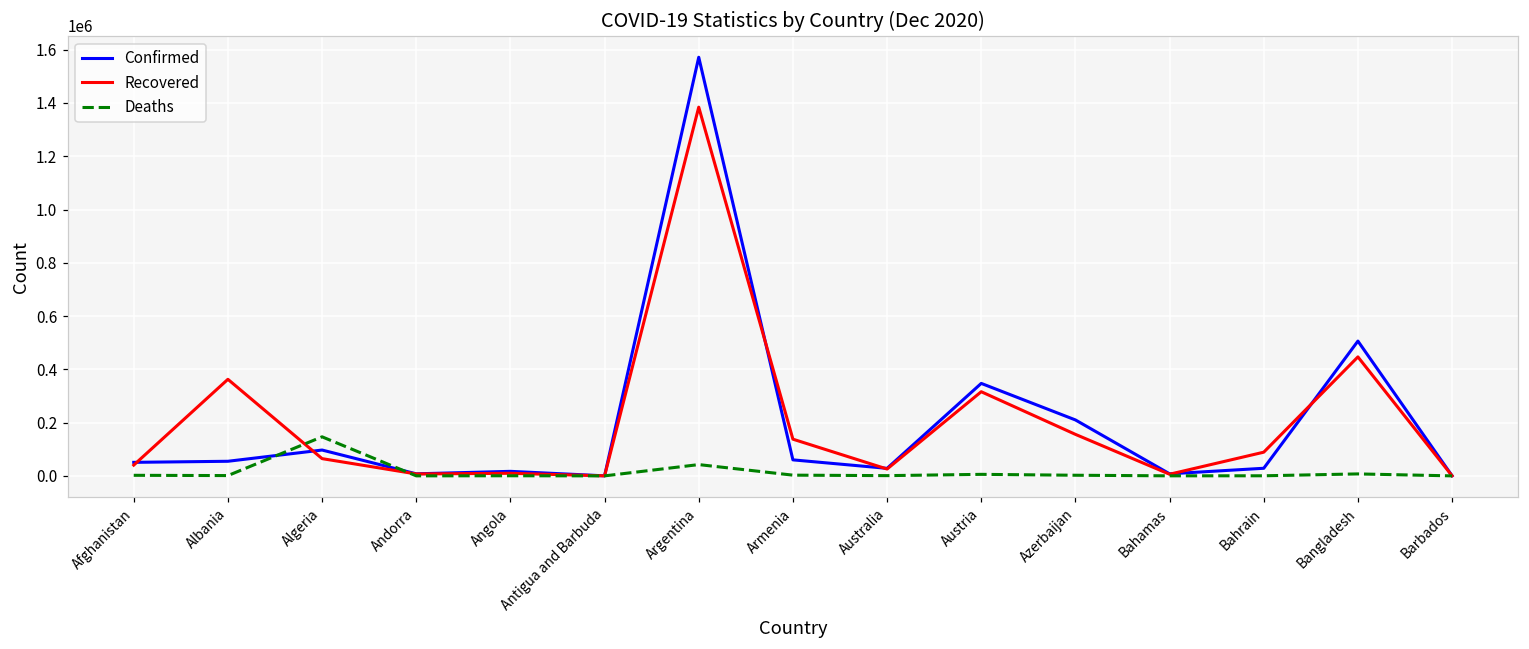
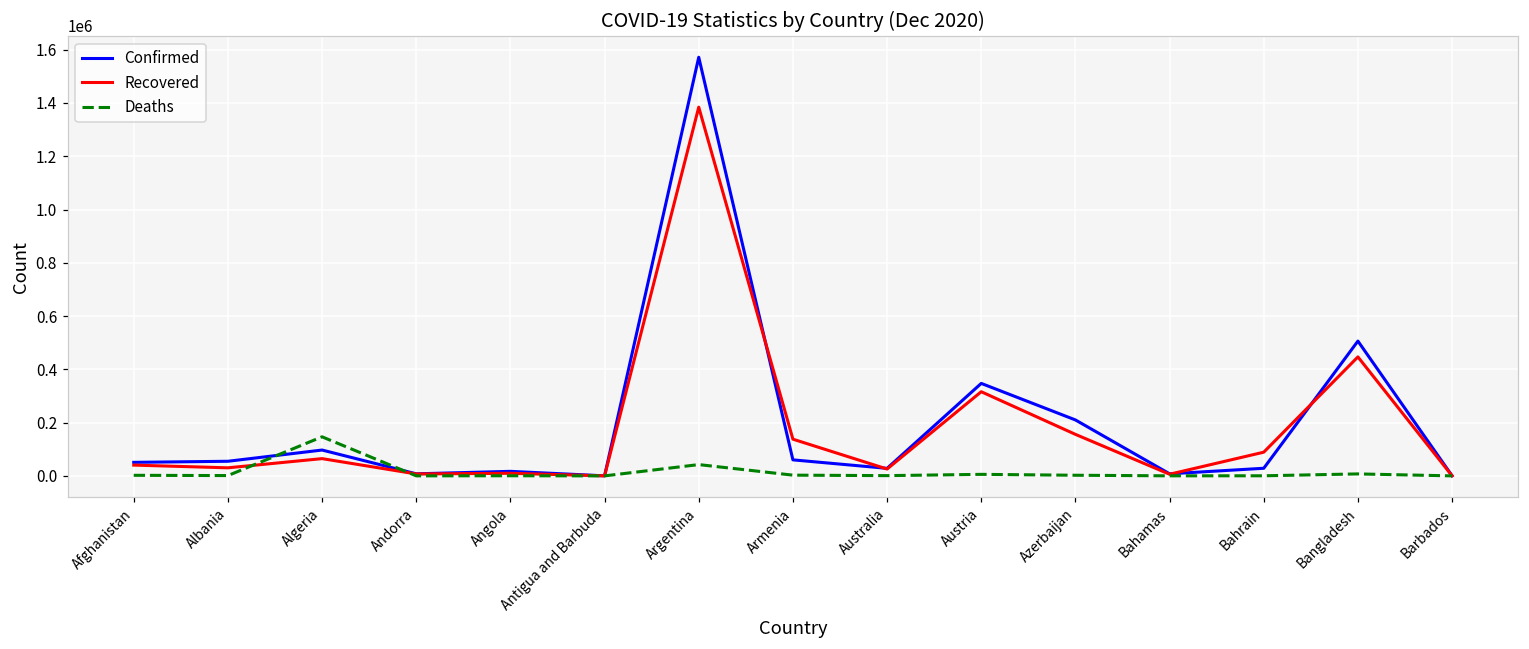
  {
    "Confirmed": {
      "Albania": 50000,
      "Algeria": 100000,
      "Argentina": 1570000,
      "Armenia": 60000,
      "Austria": 350000,
      "Azerbaijan": 210000,
      "Bahrain": 30000,
      "Bangladesh": 510000
    },
    "Recovered": {
-     "Albania": 360000,
+     "Albania": 30000,
      "Algeria": 60000,
      "Argentina": 1380000,
      "Armenia": 140000,
      "Austria": 320000,
      "Azerbaijan": 160000,
      "Bahrain": 90000,
      "Bangladesh": 450000
    },
    "Deaths": {
      "Afghanistan": 0,
      "Albania": 0,
      "Algeria": 150000,
      "Argentina": 40000,
      "Armenia": 0,
      "Australia": 0,
      "Austria": 10000,
      "Azerbaijan": 0,
      "Bahrain": 0,
      "Bangladesh": 10000
    }
  }
